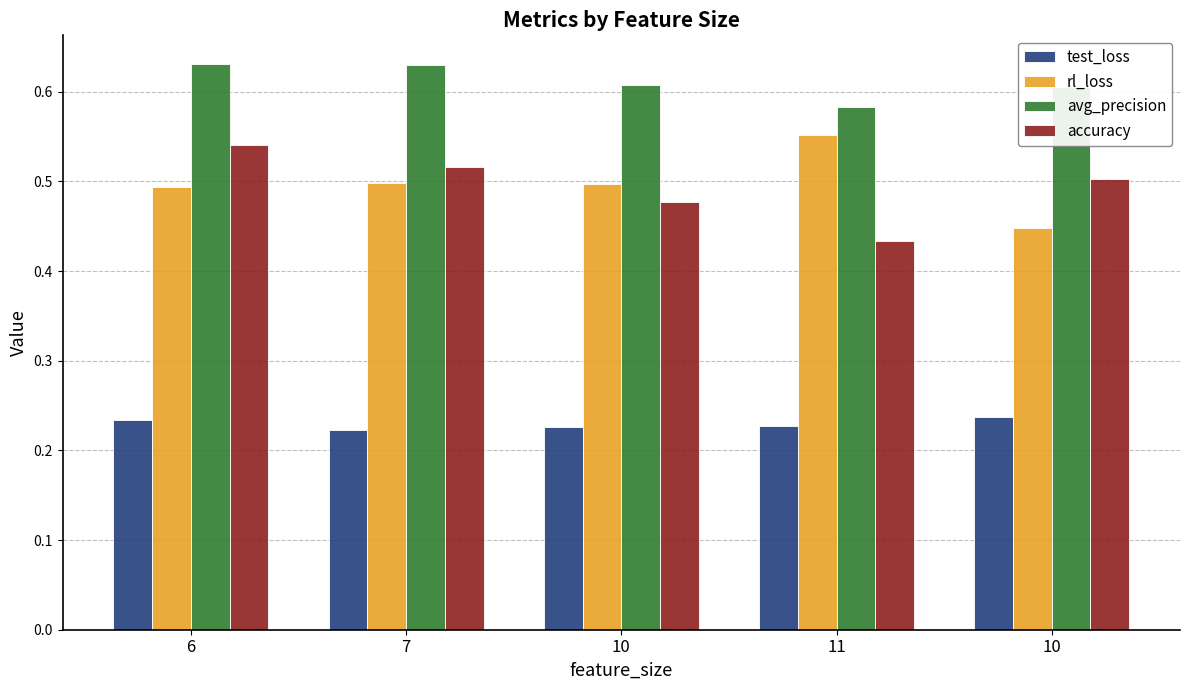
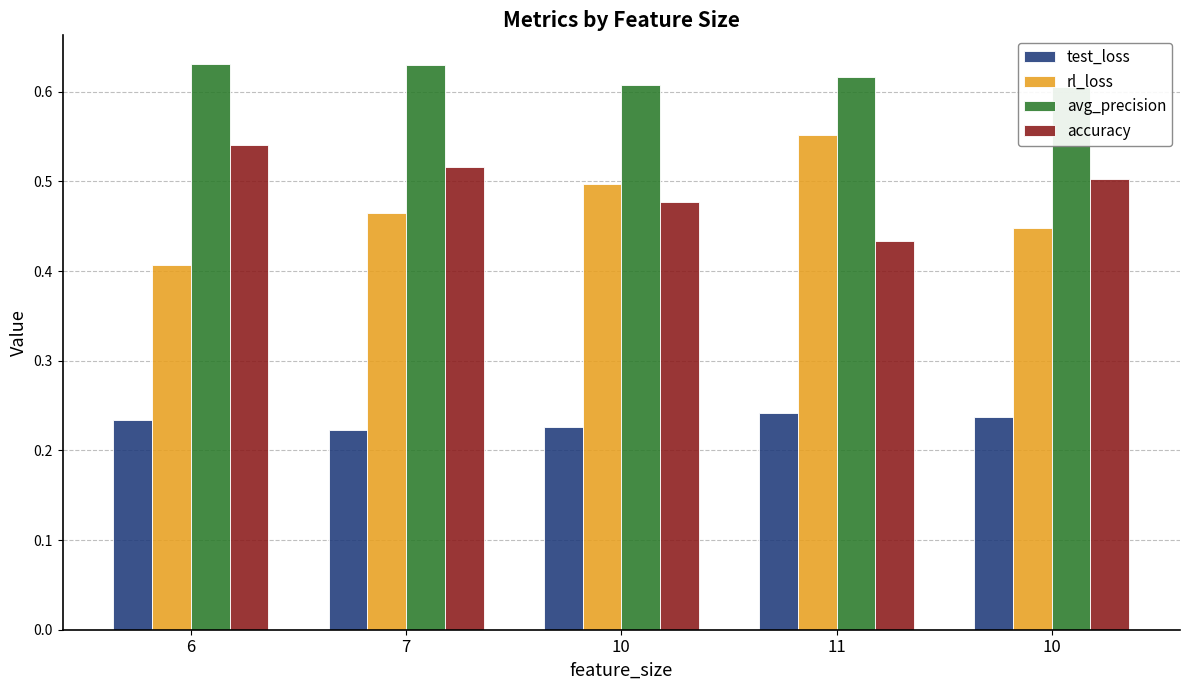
  {
    "test_loss": {
      "6": 0.23,
      "7": 0.22,
-     "11": 0.23
+     "11": 0.24
    },
    "rl_loss": {
-     "6": 0.49,
-     "7": 0.50,
+     "6": 0.41,
+     "7": 0.46,
      "11": 0.55
    },
    "avg_precision": {
      "6": 0.63,
      "7": 0.63,
-     "11": 0.58
+     "11": 0.62
    },
    "accuracy": {
      "6": 0.54,
      "7": 0.52,
      "11": 0.43
    }
  }
